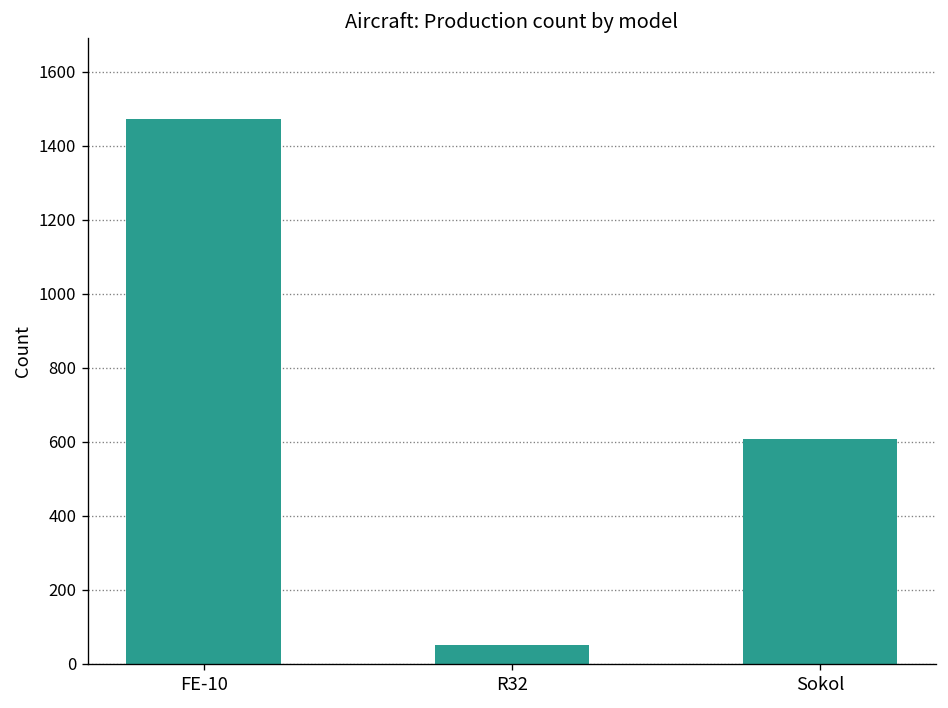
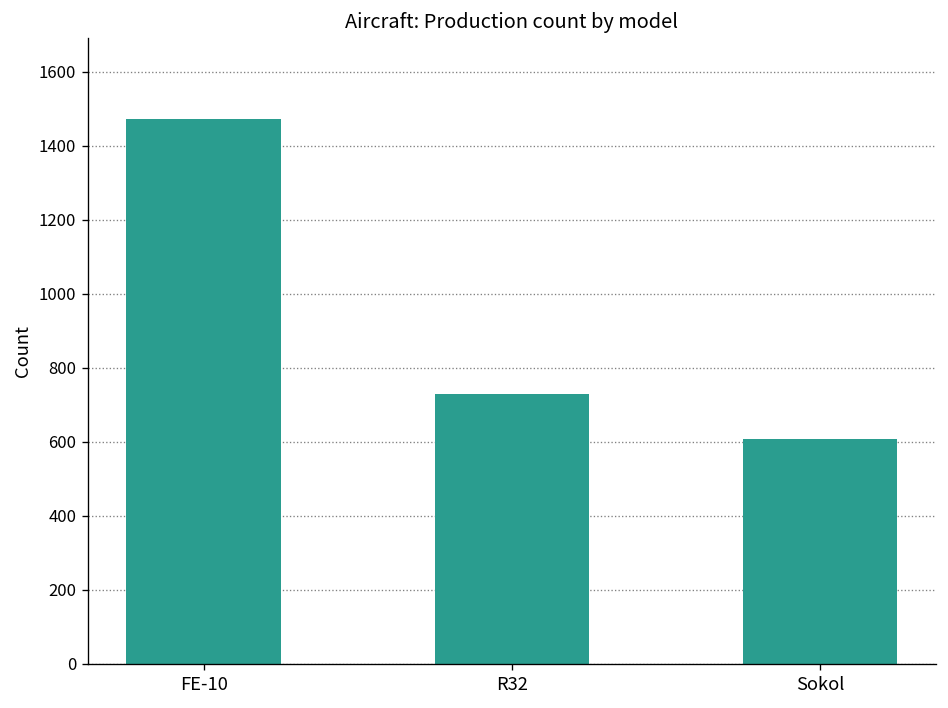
  {
    "FE-10": 1470,
-   "R32": 50,
+   "R32": 730,
    "Sokol": 610
  }
